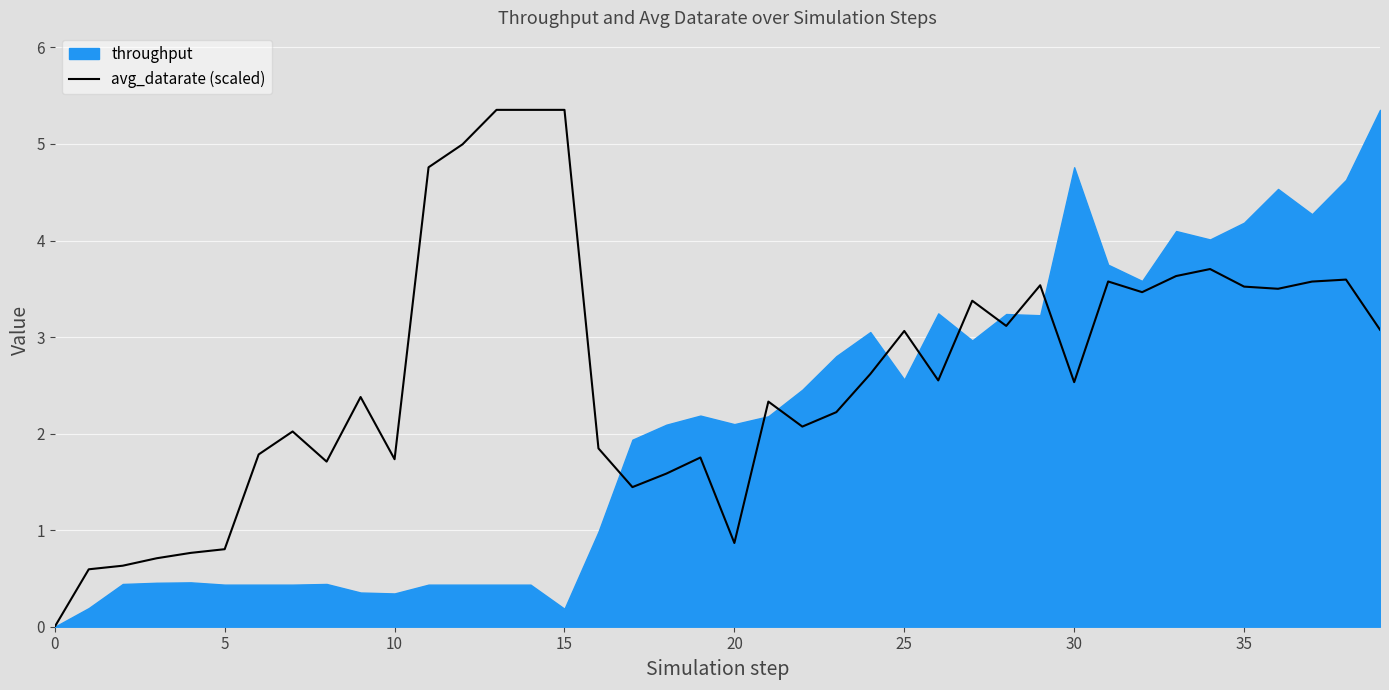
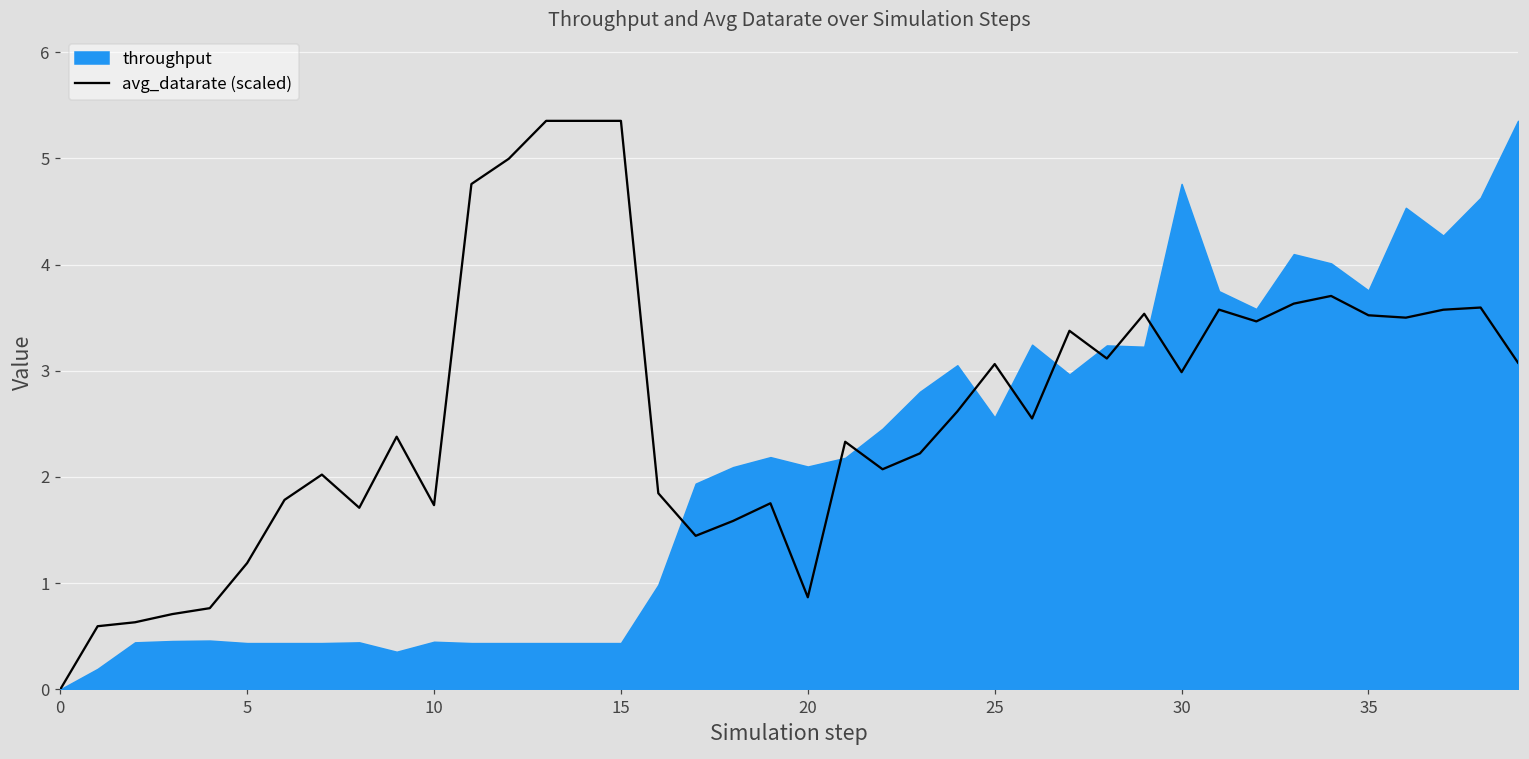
  {
    "avg_datarate (scaled)": {
-     "5": 0.8,
+     "5": 1.2,
      "10": 1.7,
      "15": 5.4,
      "20": 0.9,
      "25": 3.1,
-     "30": 2.5,
+     "30": 3.0,
      "35": 3.5
    },
    "throughput": {
      "5": 0.4,
-     "10": 0.3,
-     "15": 0.2,
+     "10": 0.4,
+     "15": 0.4,
      "20": 2.1,
      "25": 2.6,
      "30": 4.8,
-     "35": 4.2
+     "35": 3.8
    }
  }
